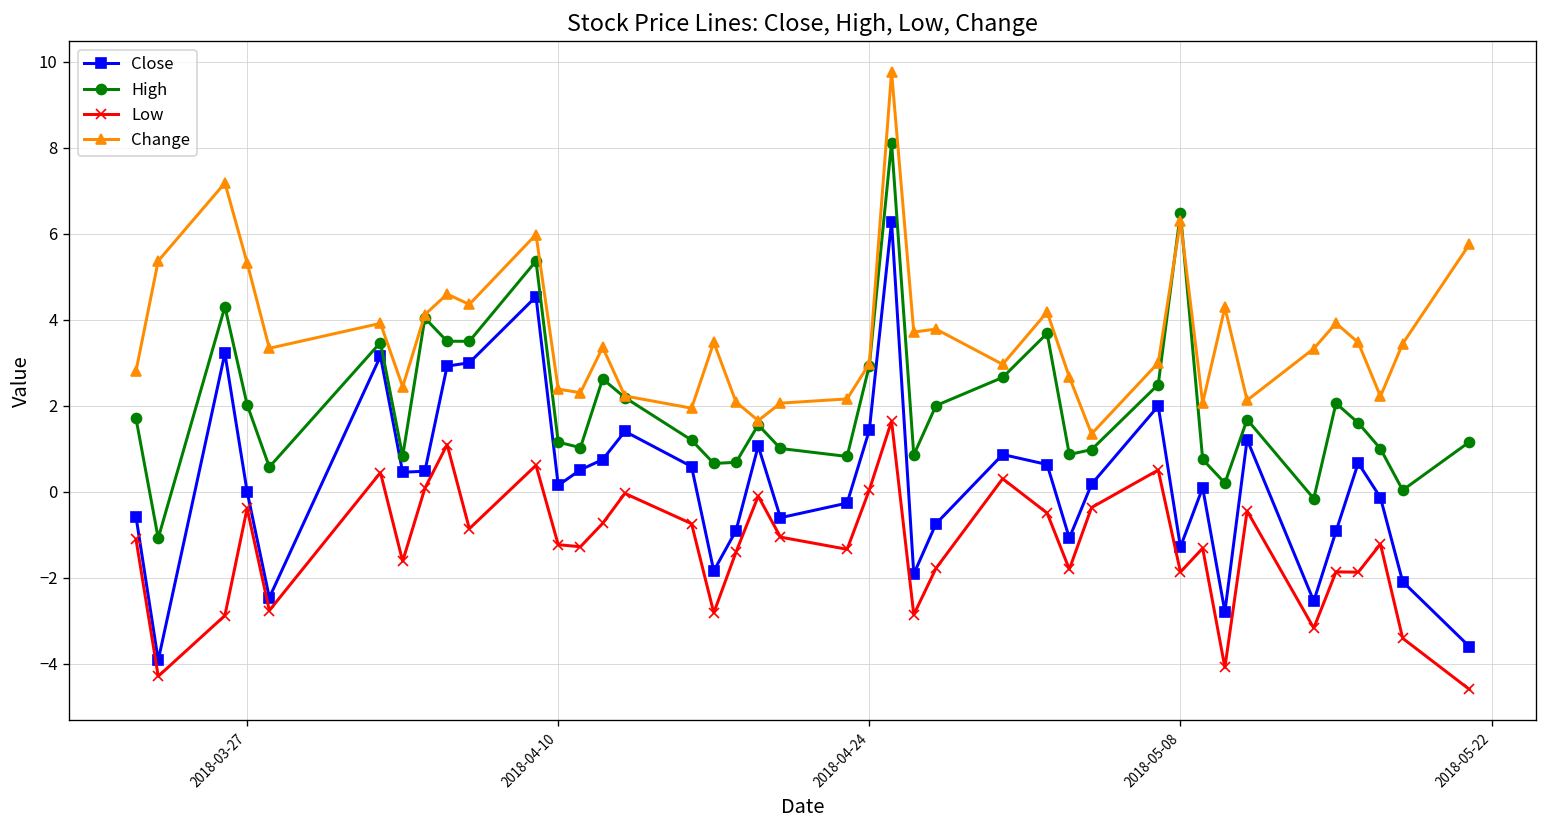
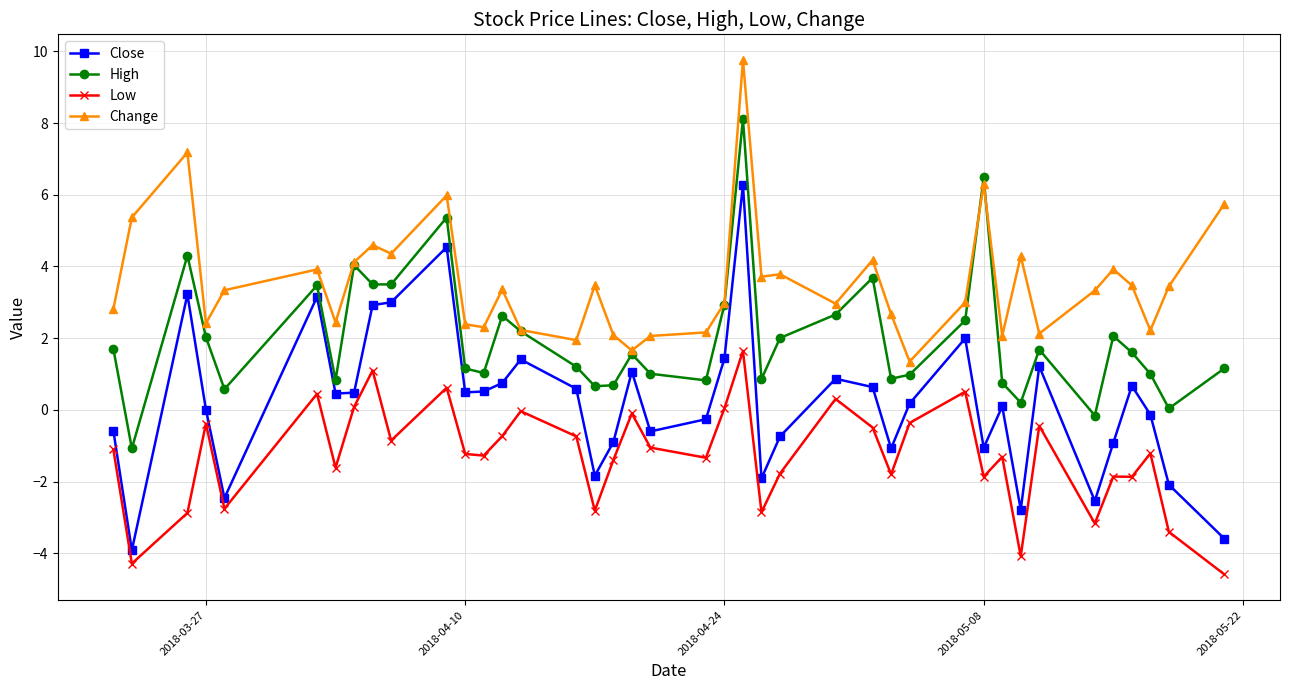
  {
    "Close": {
      "2018-03-27": 0.0,
-     "2018-04-10": 0.1,
+     "2018-04-10": 0.5,
      "2018-04-24": 1.4,
-     "2018-05-08": -1.3
+     "2018-05-08": -1.1
    },
    "High": {
      "2018-03-27": 2.0,
      "2018-04-10": 1.2,
      "2018-05-08": 6.5
    },
    "Low": {
      "2018-03-27": -0.4,
      "2018-04-10": -1.2,
      "2018-04-24": 0.0,
      "2018-05-08": -1.9
    },
    "Change": {
-     "2018-03-27": 5.3,
+     "2018-03-27": 2.4,
      "2018-04-10": 2.4,
      "2018-05-08": 6.3
    }
  }
